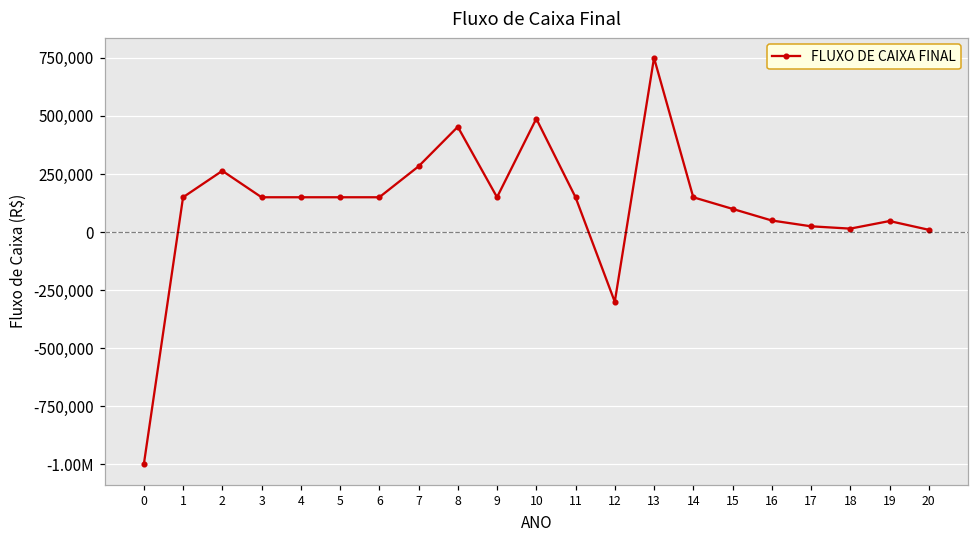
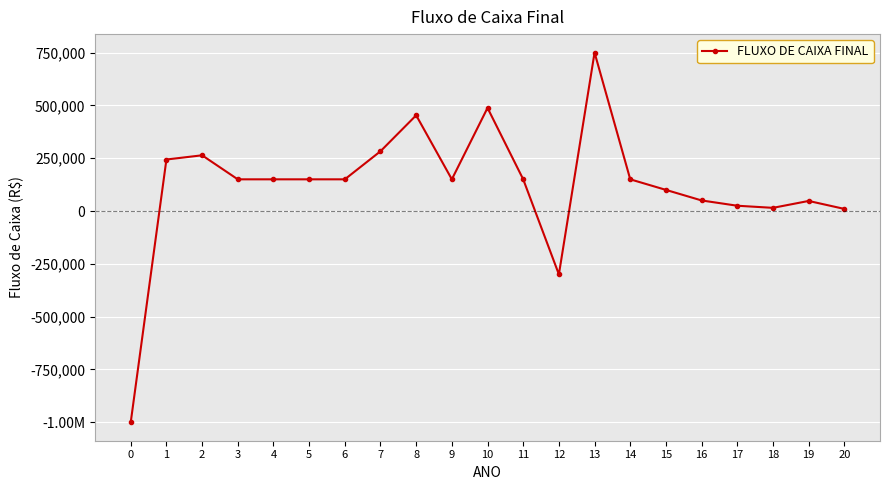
  {
    "0": "-1,000,000",
-   "1": "150,000",
+   "1": "240,000",
    "2": "260,000",
    "3": "150,000",
    "4": "150,000",
    "5": "150,000",
    "6": "150,000",
    "7": "280,000",
    "8": "450,000",
    "9": "150,000",
    "10": "490,000",
    "11": "150,000",
    "12": "-300,000",
    "13": "750,000",
    "14": "150,000",
    "15": "100,000",
    "16": "50,000",
    "17": "30,000",
    "18": "20,000",
    "19": "50,000",
    "20": "10,000"
  }
